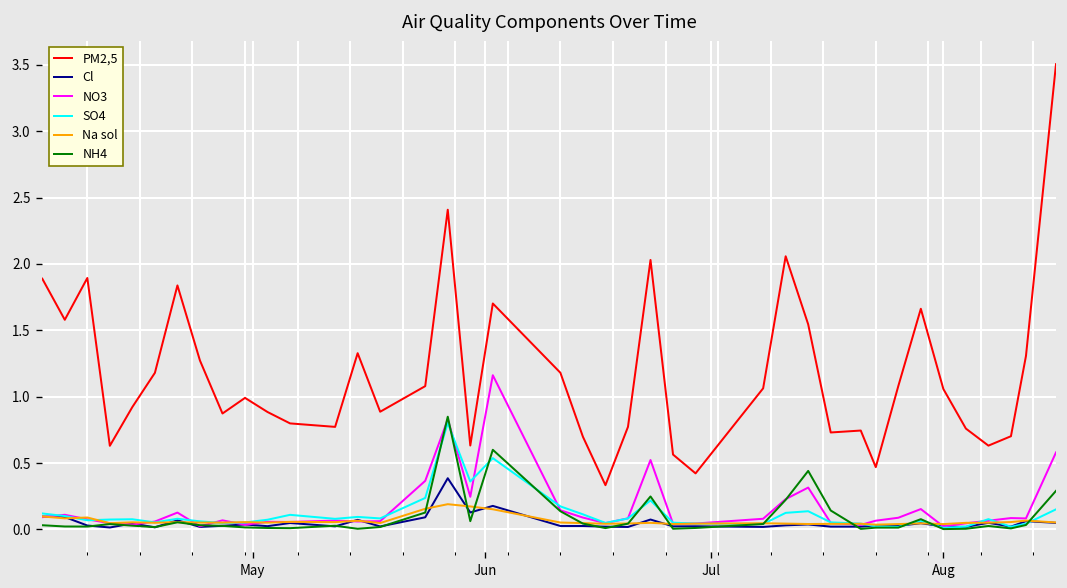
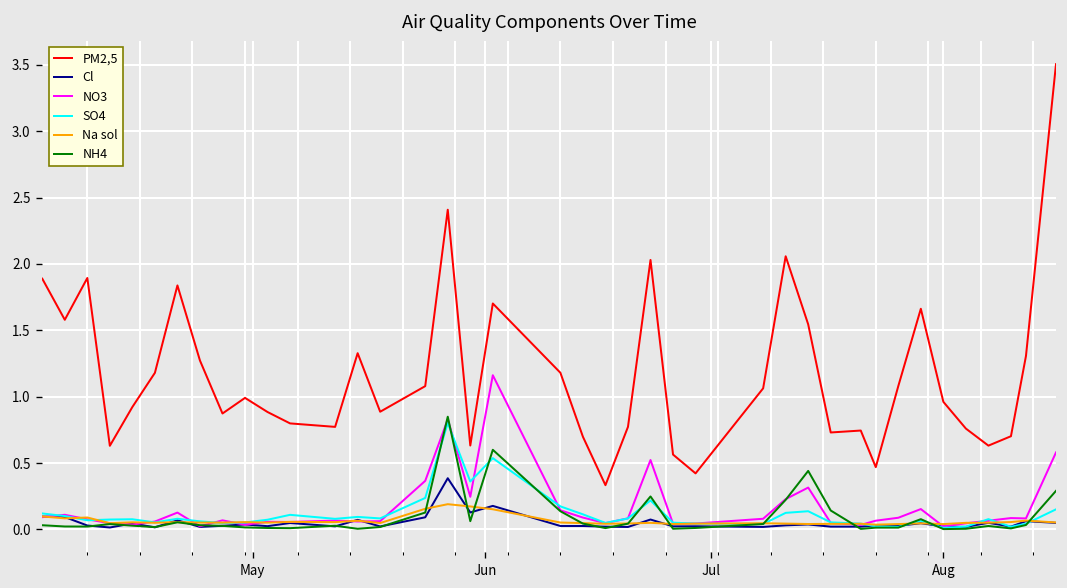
  {
    "PM2,5": {
-     "Aug": 1.06
+     "Aug": 0.96
    }
  }
